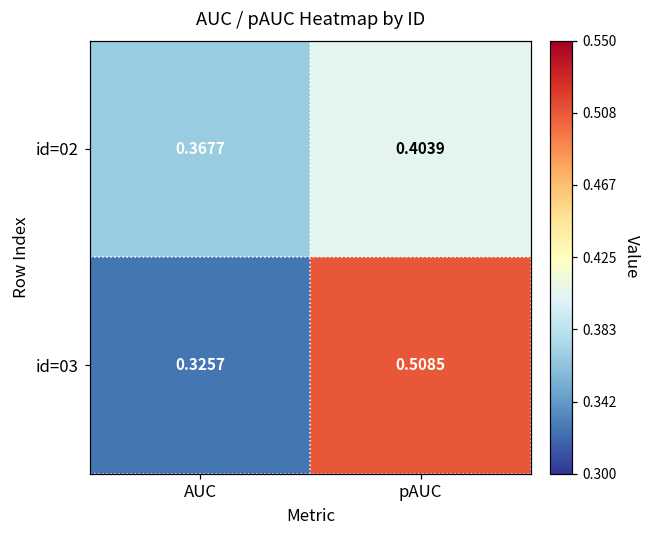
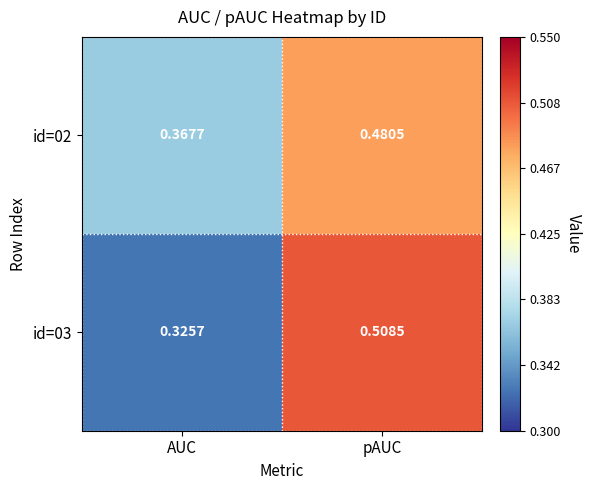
  {
    "id=02": {
      "AUC": 0.3677,
-     "pAUC": 0.4039
+     "pAUC": 0.4805
    },
    "id=03": {
      "AUC": 0.3257,
      "pAUC": 0.5085
    }
  }
